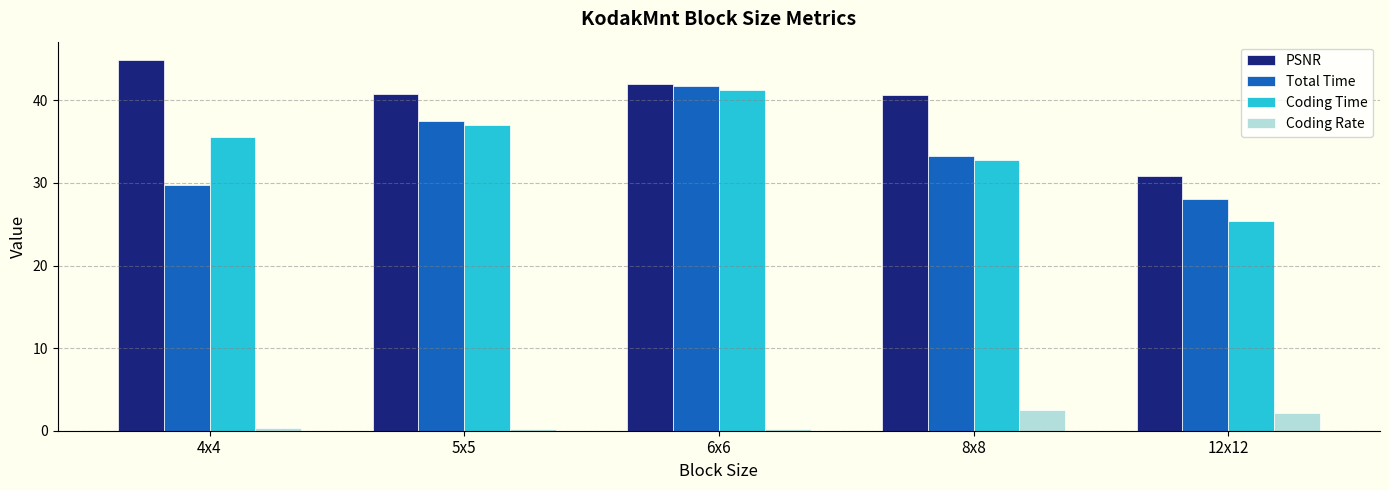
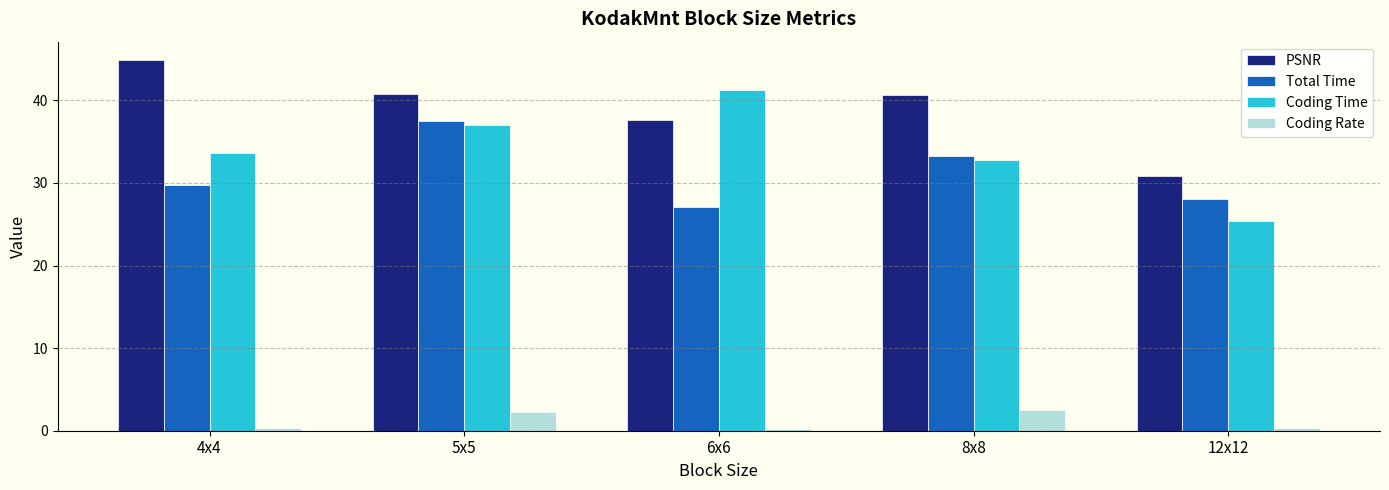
  {
    "PSNR": {
      "4x4": 45,
      "5x5": 41,
-     "6x6": 42,
+     "6x6": 38,
      "8x8": 41,
      "12x12": 31
    },
    "Total Time": {
      "4x4": 30,
      "5x5": 37,
-     "6x6": 42,
+     "6x6": 27,
      "8x8": 33,
      "12x12": 28
    },
    "Coding Time": {
-     "4x4": 36,
+     "4x4": 34,
      "5x5": 37,
      "6x6": 41,
      "8x8": 33,
      "12x12": 25
    },
    "Coding Rate": {
-     "5x5": 0,
+     "5x5": 2,
      "8x8": 2,
-     "12x12": 2
+     "12x12": 0
    }
  }
